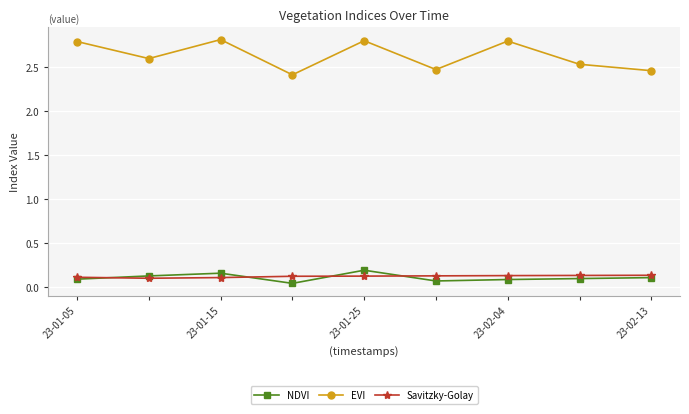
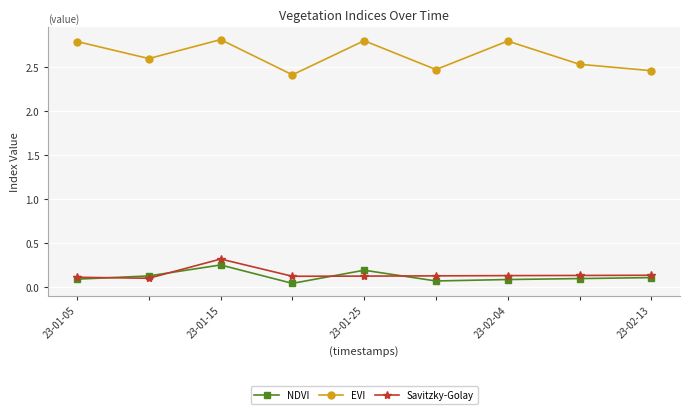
  {
    "NDVI": {
-     "23-01-15": 0.2,
+     "23-01-15": 0.3,
      "23-01-25": 0.2,
      "23-02-04": 0.1
    },
    "EVI": {
      "23-01-05": 2.8,
      "23-01-15": 2.8,
      "23-01-25": 2.8,
      "23-02-04": 2.8,
      "23-02-13": 2.5
    },
    "Savitzky-Golay": {
-     "23-01-15": 0.1,
+     "23-01-15": 0.3,
      "23-01-25": 0.1,
      "23-02-04": 0.1
    }
  }
